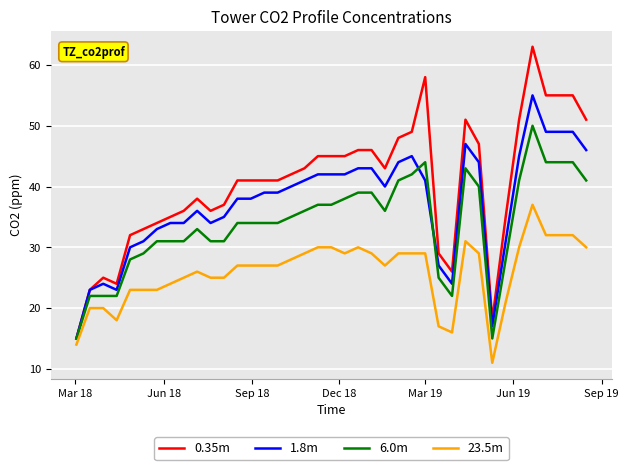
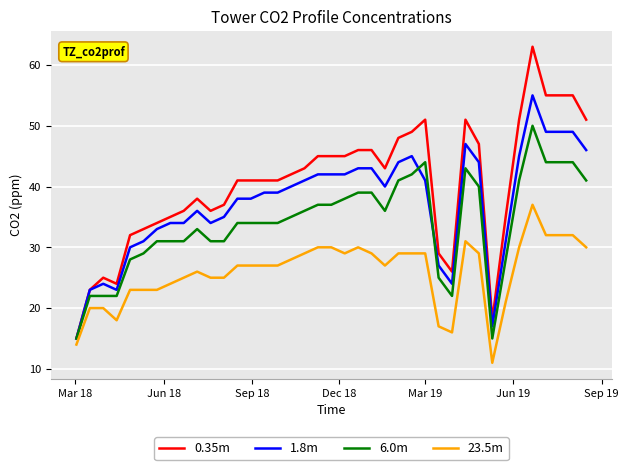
  {
    "0.35m": {
-     "Mar 19": 58
+     "Mar 19": 51
    },
    "1.8m": {
      "Mar 19": 41
    },
    "6.0m": {
      "Mar 19": 44
    },
    "23.5m": {
      "Mar 19": 29
    }
  }
